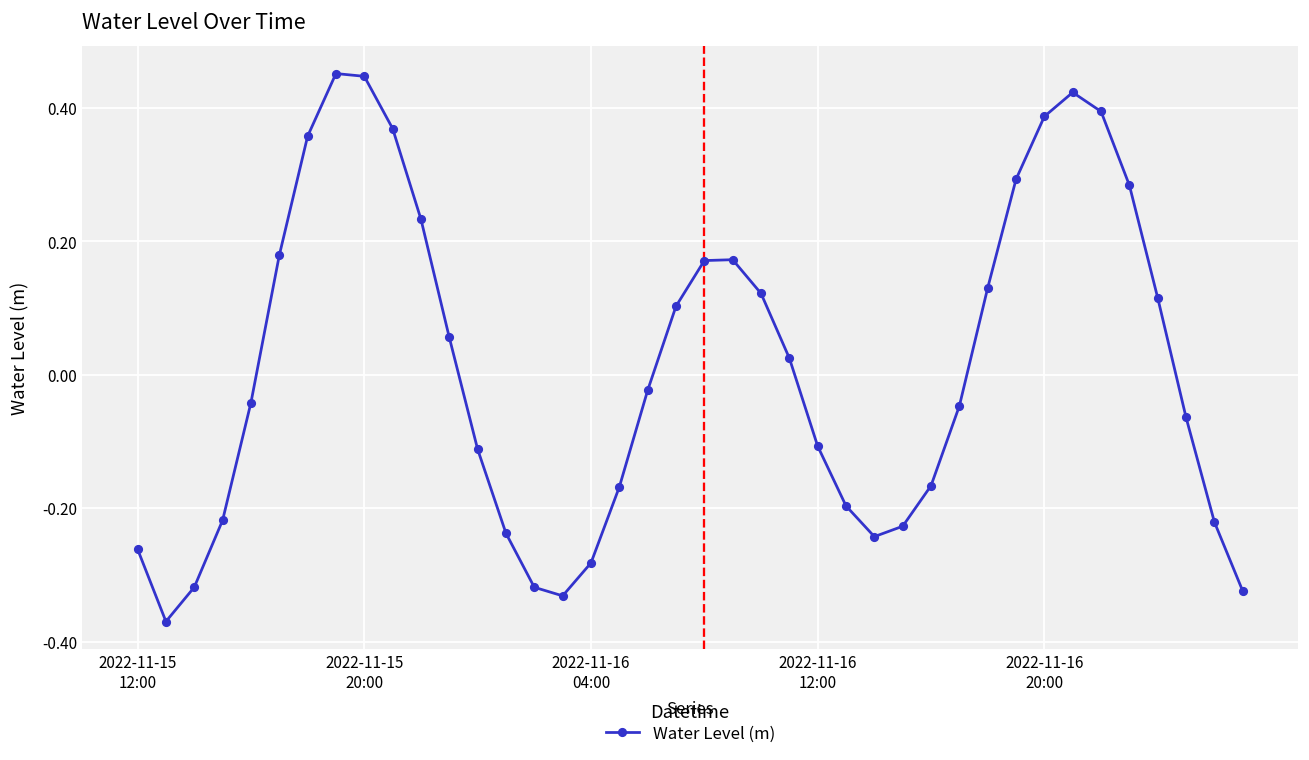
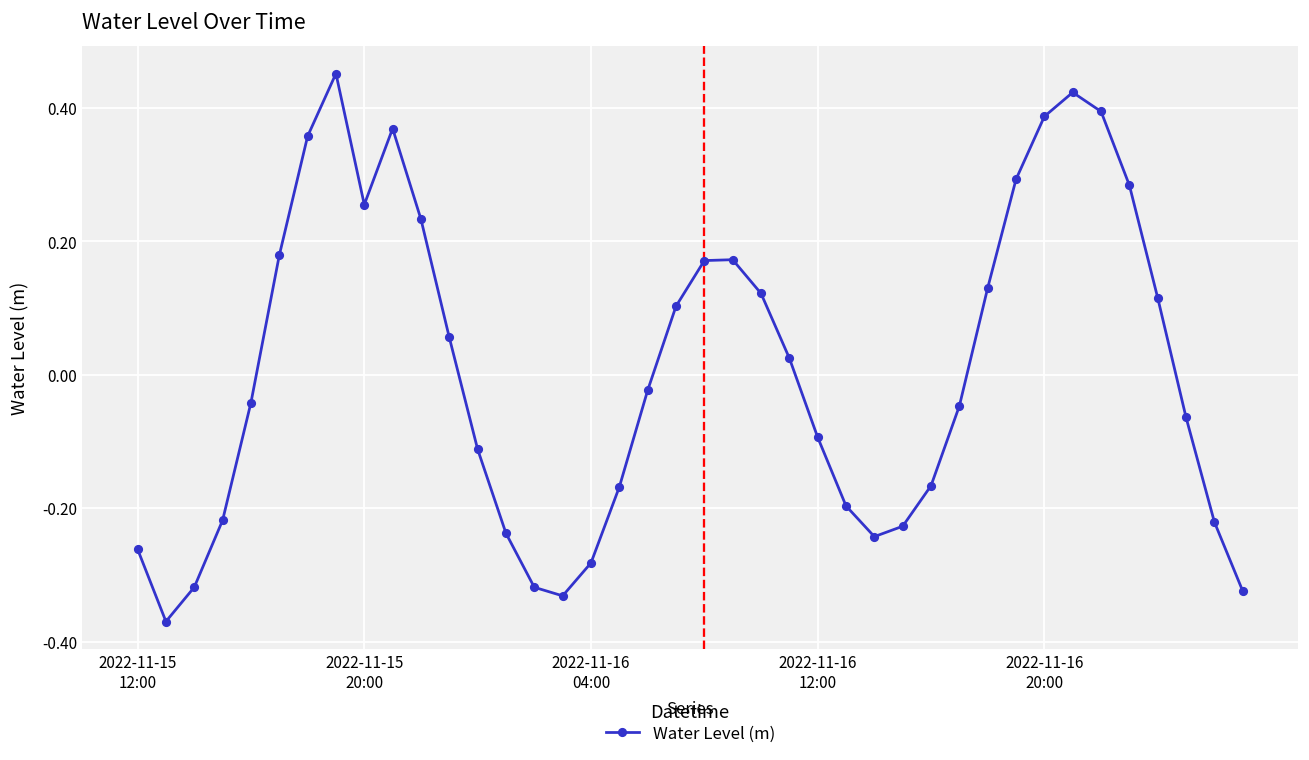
  {
    "2022-11-15 12:00": -0.26,
-   "2022-11-15 20:00": 0.45,
+   "2022-11-15 20:00": 0.25,
    "2022-11-16 04:00": -0.28,
-   "2022-11-16 12:00": -0.11,
+   "2022-11-16 12:00": -0.09,
    "2022-11-16 20:00": 0.39
  }
